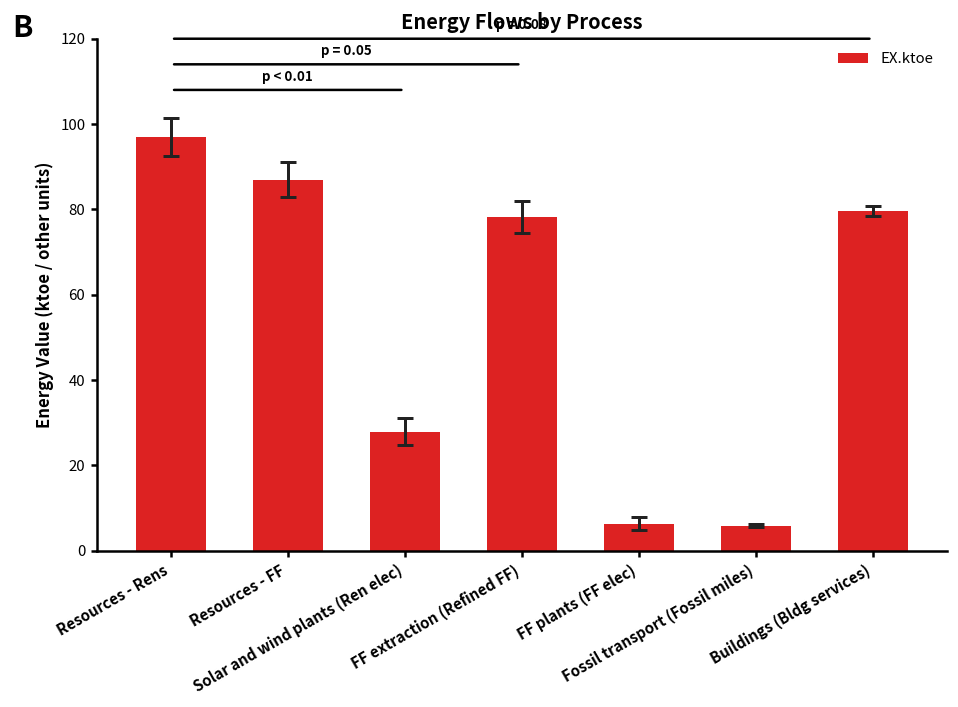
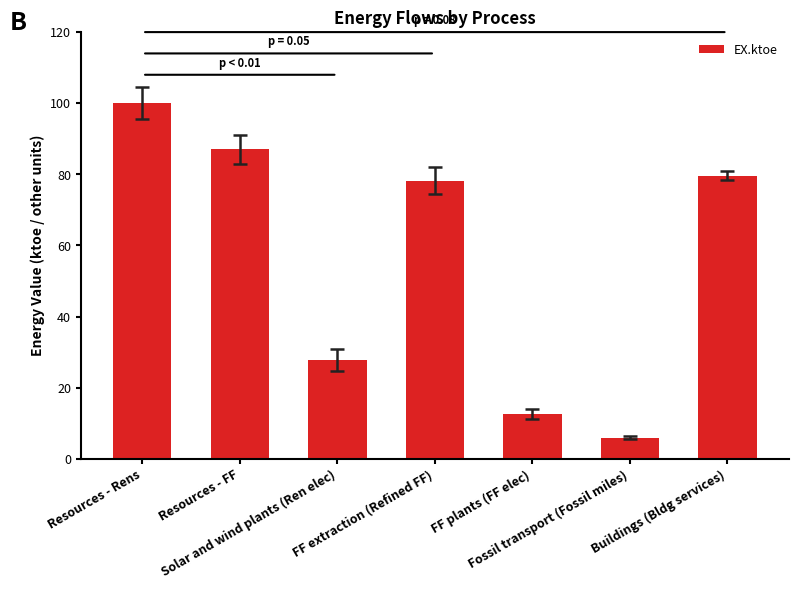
  {
    "EX.ktoe": {
-     "Resources - Rens": 97,
+     "Resources - Rens": 100,
      "Resources - FF": 87,
      "Solar and wind plants (Ren elec)": 28,
      "FF extraction (Refined FF)": 78,
-     "FF plants (FF elec)": 6,
+     "FF plants (FF elec)": 13,
      "Fossil transport (Fossil miles)": 6,
      "Buildings (Bldg services)": 80
    }
  }
